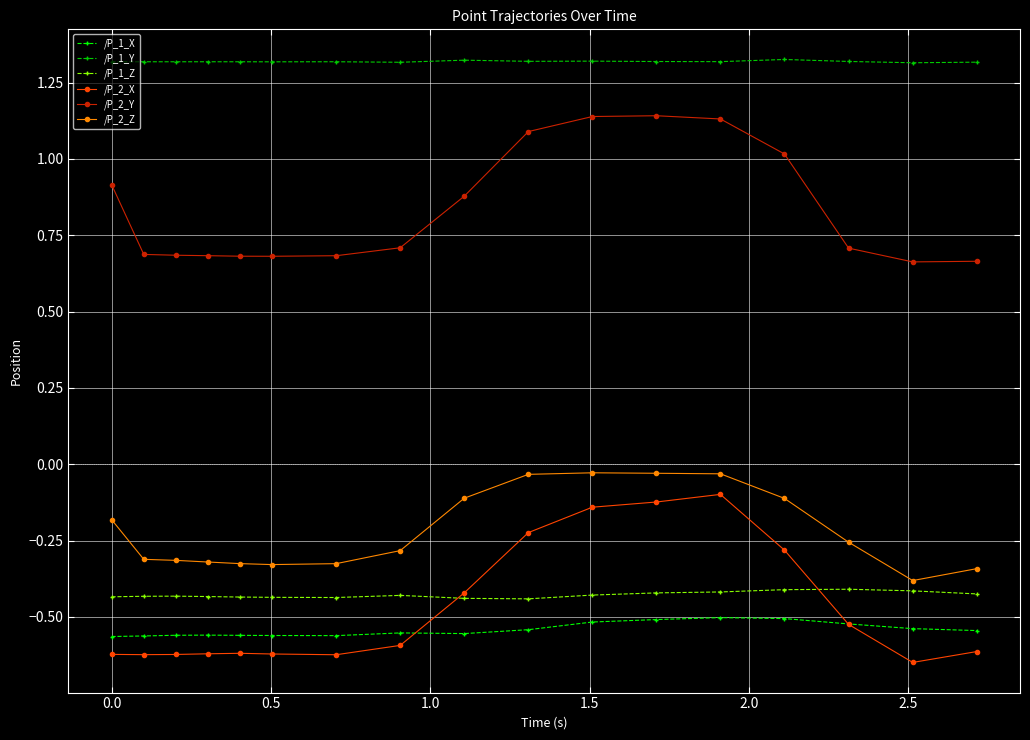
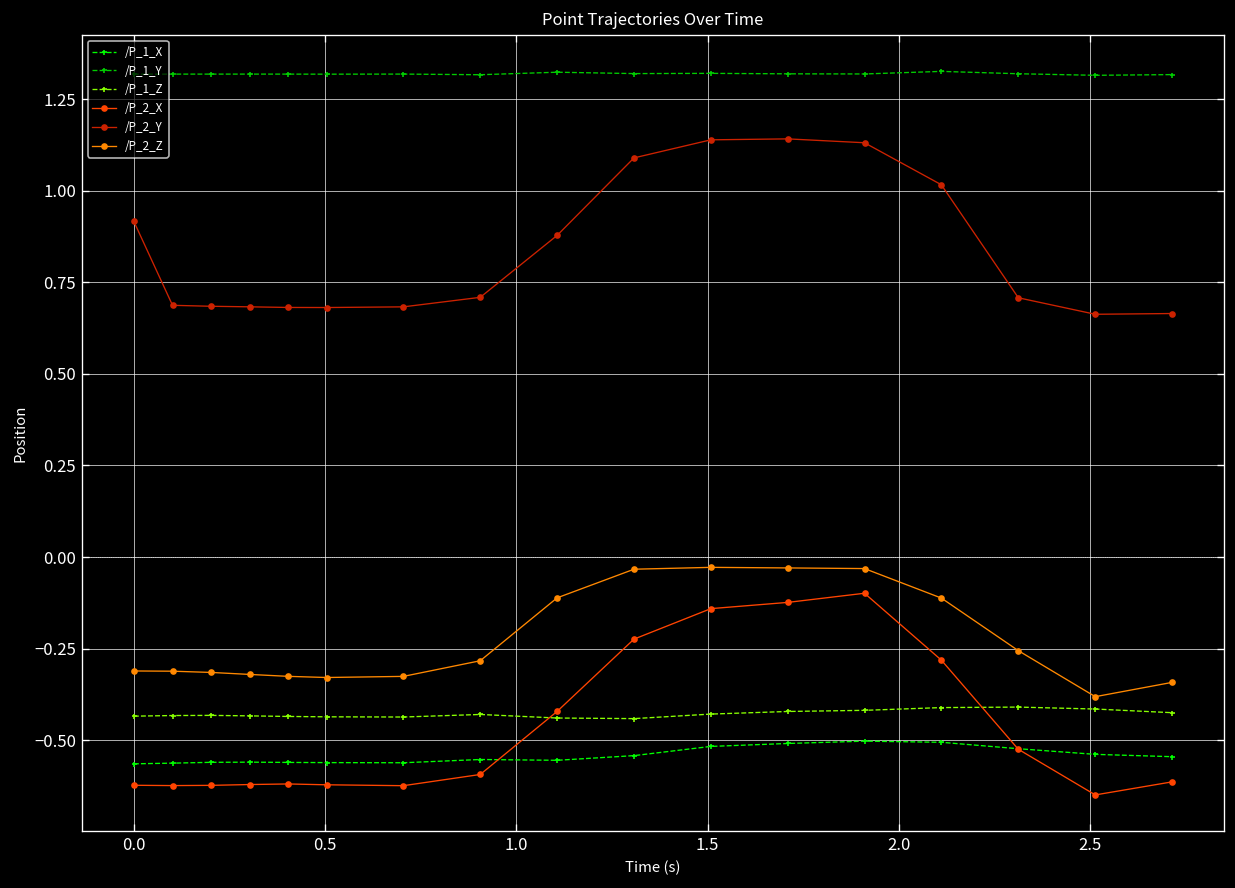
  {
    "/P_1_Z": {
      "0.0": -0.43
    },
    "/P_2_X": {
      "0.0": -0.62
    },
    "/P_2_Y": {
      "0.0": 0.92
    },
    "/P_2_Z": {
-     "0.0": -0.18
+     "0.0": -0.31
    }
  }
